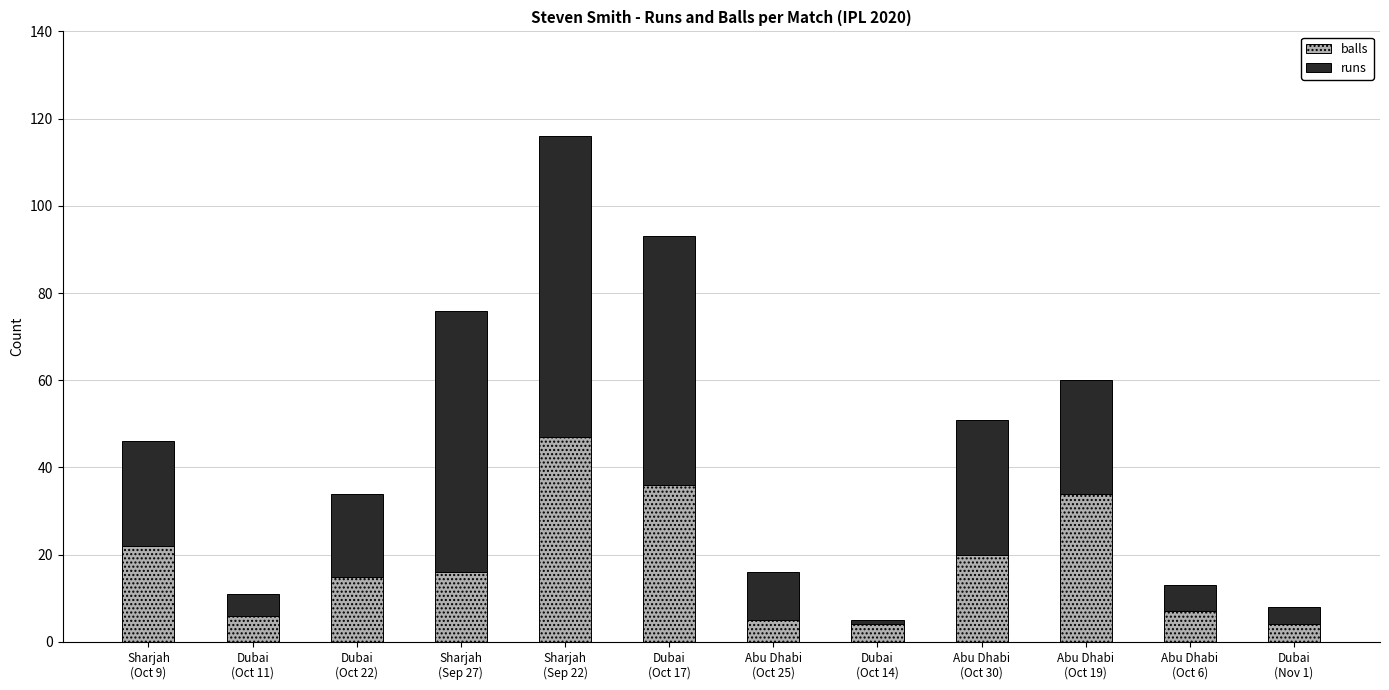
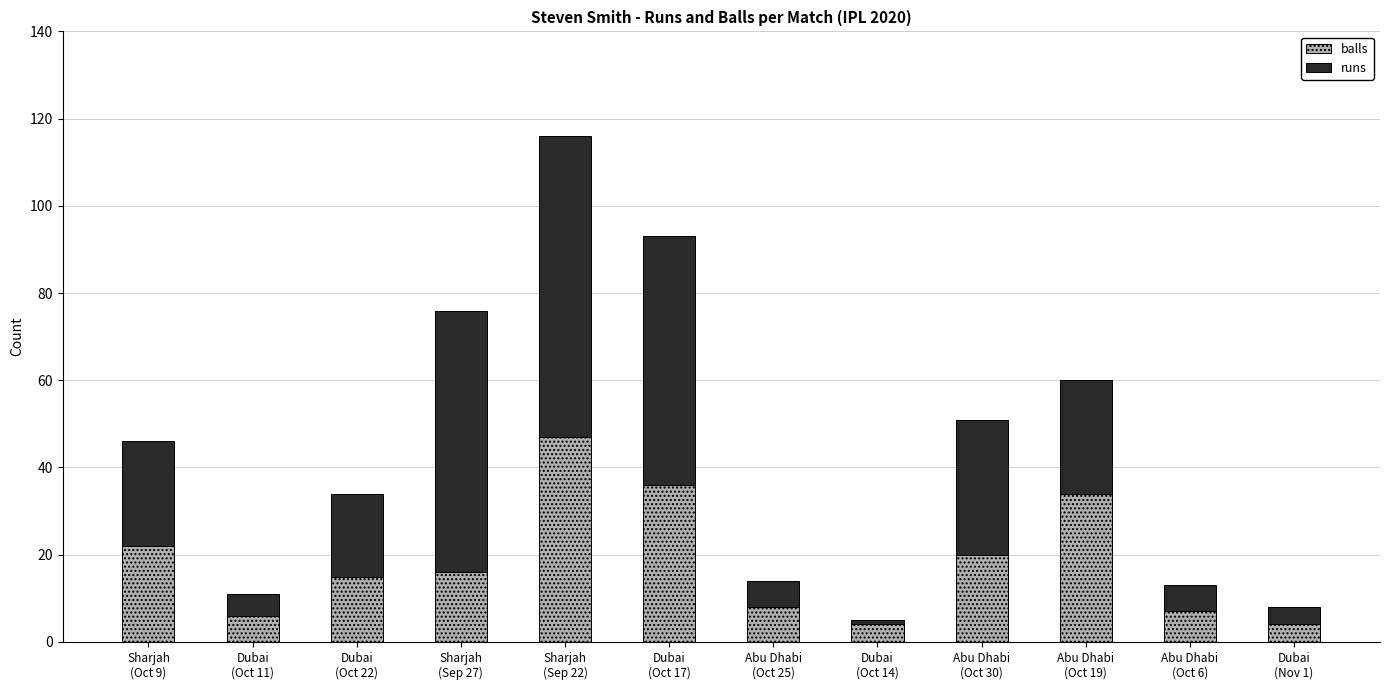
  {
    "balls": {
      "Sharjah (Oct 9)": 22,
      "Dubai (Oct 11)": 6,
      "Dubai (Oct 22)": 15,
      "Sharjah (Sep 27)": 16,
      "Sharjah (Sep 22)": 47,
      "Dubai (Oct 17)": 36,
-     "Abu Dhabi (Oct 25)": 5,
+     "Abu Dhabi (Oct 25)": 8,
      "Dubai (Oct 14)": 4,
      "Abu Dhabi (Oct 30)": 20,
      "Abu Dhabi (Oct 19)": 34,
      "Abu Dhabi (Oct 6)": 7,
      "Dubai (Nov 1)": 4
    },
    "runs": {
      "Sharjah (Oct 9)": 24,
      "Dubai (Oct 11)": 5,
      "Dubai (Oct 22)": 19,
      "Sharjah (Sep 27)": 60,
      "Sharjah (Sep 22)": 69,
      "Dubai (Oct 17)": 57,
-     "Abu Dhabi (Oct 25)": 11,
+     "Abu Dhabi (Oct 25)": 6,
      "Dubai (Oct 14)": 1,
      "Abu Dhabi (Oct 30)": 31,
      "Abu Dhabi (Oct 19)": 26,
      "Abu Dhabi (Oct 6)": 6,
      "Dubai (Nov 1)": 4
    }
  }
